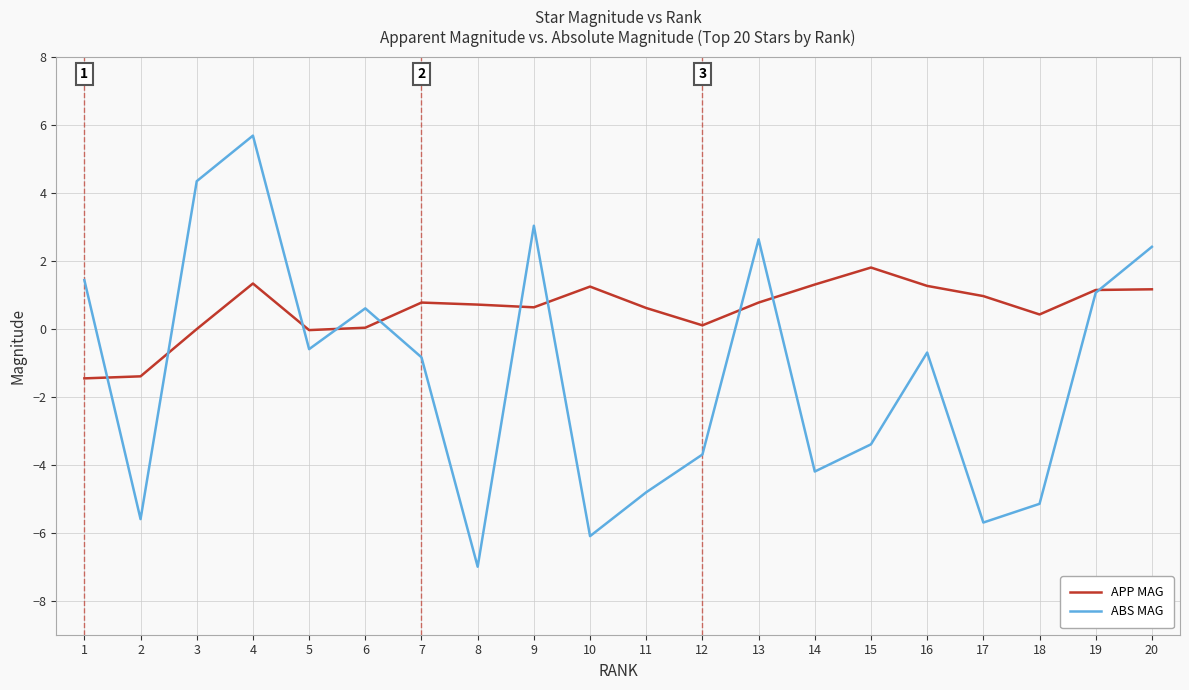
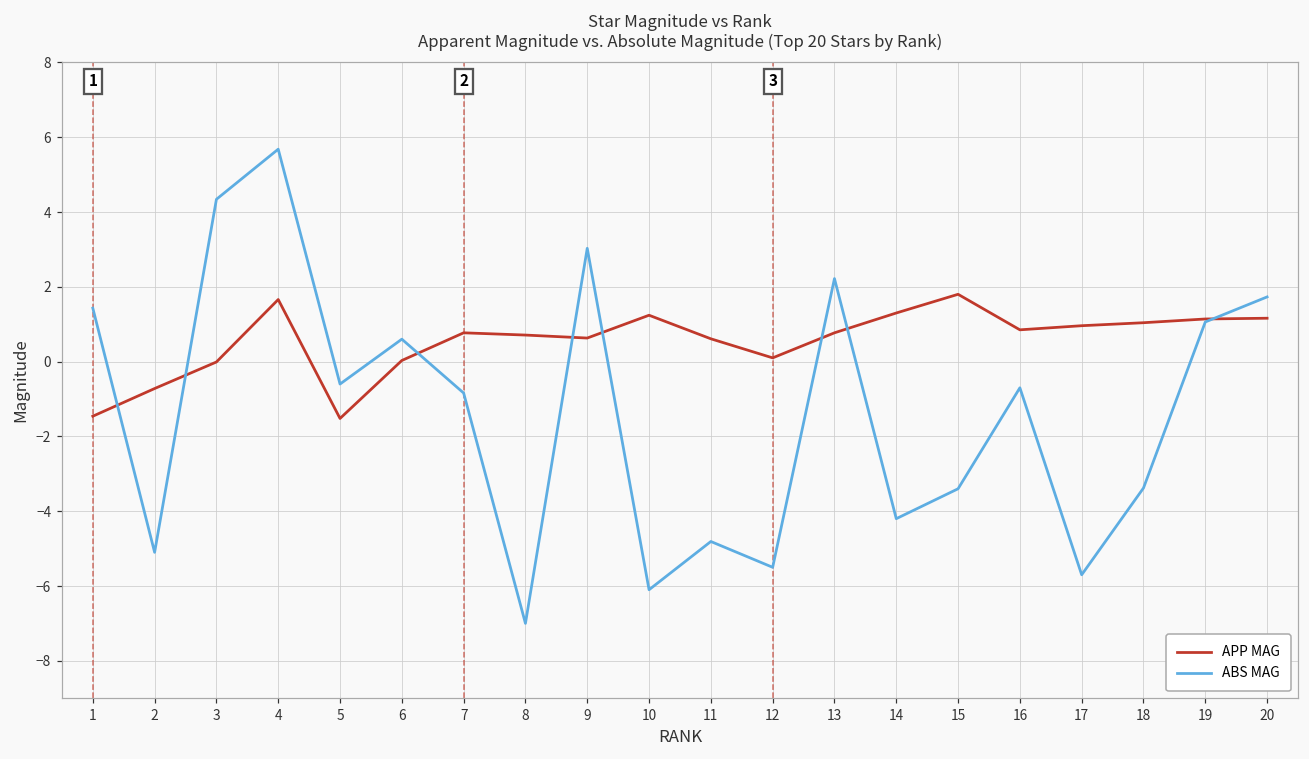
  {
    "APP MAG": {
      "1": -1.5,
-     "2": -1.4,
+     "2": -0.7,
      "3": 0.0,
-     "4": 1.3,
-     "5": 0.0,
+     "4": 1.7,
+     "5": -1.5,
      "6": 0.0,
      "7": 0.8,
      "8": 0.7,
      "9": 0.6,
      "10": 1.2,
      "11": 0.6,
      "12": 0.1,
      "13": 0.8,
      "14": 1.3,
      "15": 1.8,
-     "16": 1.3,
+     "16": 0.9,
      "17": 1.0,
-     "18": 0.4,
+     "18": 1.0,
      "19": 1.1,
      "20": 1.2
    },
    "ABS MAG": {
      "1": 1.4,
-     "2": -5.6,
+     "2": -5.1,
      "3": 4.3,
      "4": 5.7,
      "5": -0.6,
      "6": 0.6,
      "7": -0.8,
      "8": -7.0,
      "9": 3.0,
      "10": -6.1,
      "11": -4.8,
-     "12": -3.7,
-     "13": 2.6,
+     "12": -5.5,
+     "13": 2.2,
      "14": -4.2,
      "15": -3.4,
      "16": -0.7,
      "17": -5.7,
-     "18": -5.2,
+     "18": -3.4,
      "19": 1.1,
-     "20": 2.4
+     "20": 1.7
    }
  }
